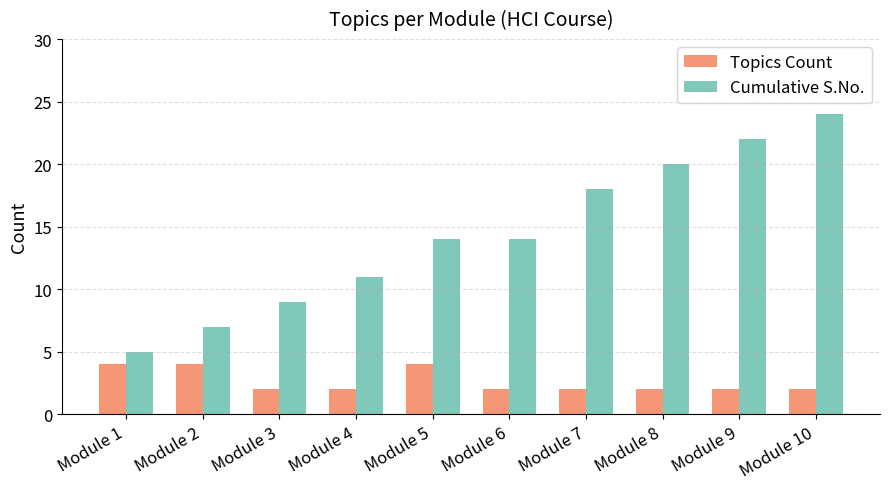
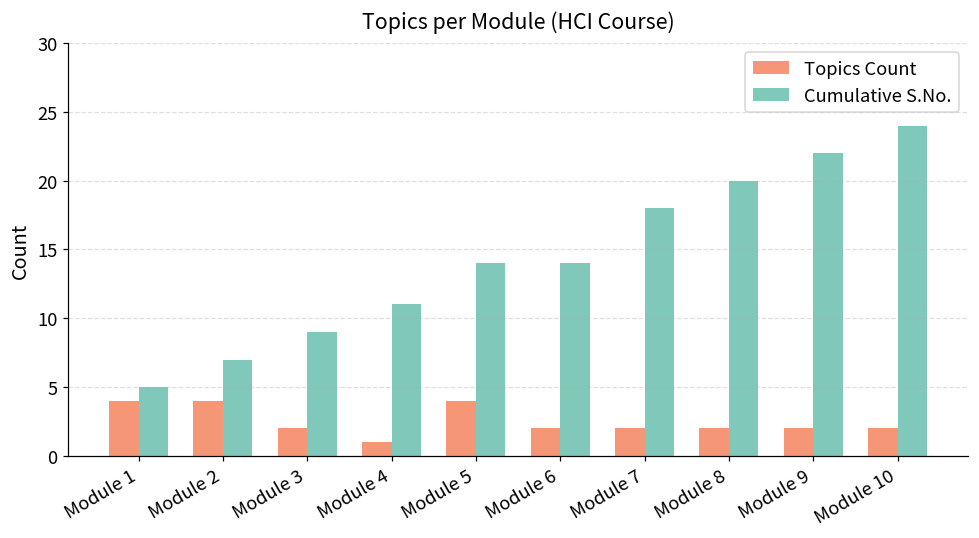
  {
    "Topics Count": {
      "Module 1": 4,
      "Module 2": 4,
      "Module 3": 2,
-     "Module 4": 2,
+     "Module 4": 1,
      "Module 5": 4,
      "Module 6": 2,
      "Module 7": 2,
      "Module 8": 2,
      "Module 9": 2,
      "Module 10": 2
    },
    "Cumulative S.No.": {
      "Module 1": 5,
      "Module 2": 7,
      "Module 3": 9,
      "Module 4": 11,
      "Module 5": 14,
      "Module 6": 14,
      "Module 7": 18,
      "Module 8": 20,
      "Module 9": 22,
      "Module 10": 24
    }
  }
